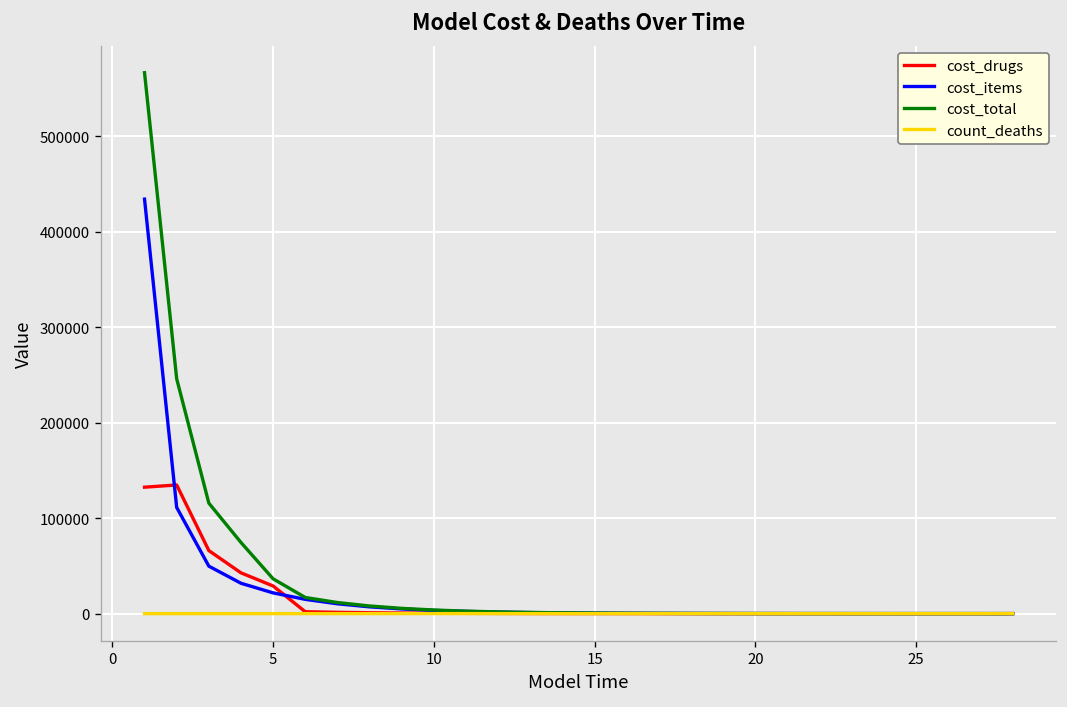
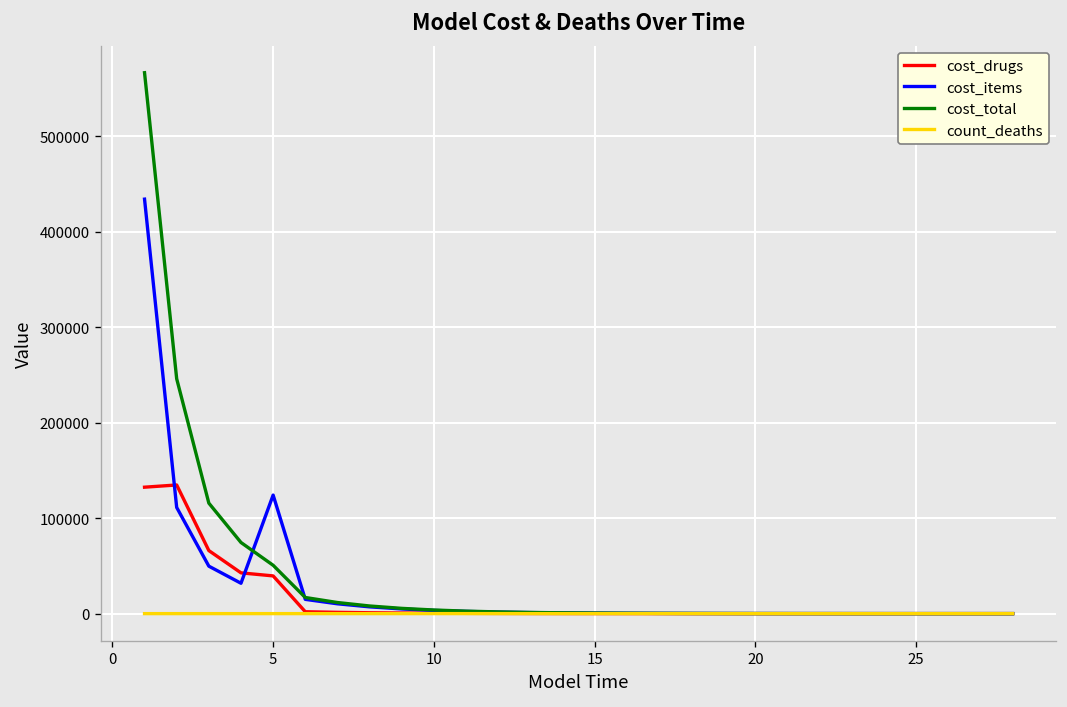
  {
    "cost_drugs": {
-     "5": 30000
+     "5": 40000
    },
    "cost_items": {
-     "5": 20000
+     "5": 120000
    },
    "cost_total": {
-     "5": 40000
+     "5": 50000
    },
    "count_deaths": {
      "5": 0
    }
  }
